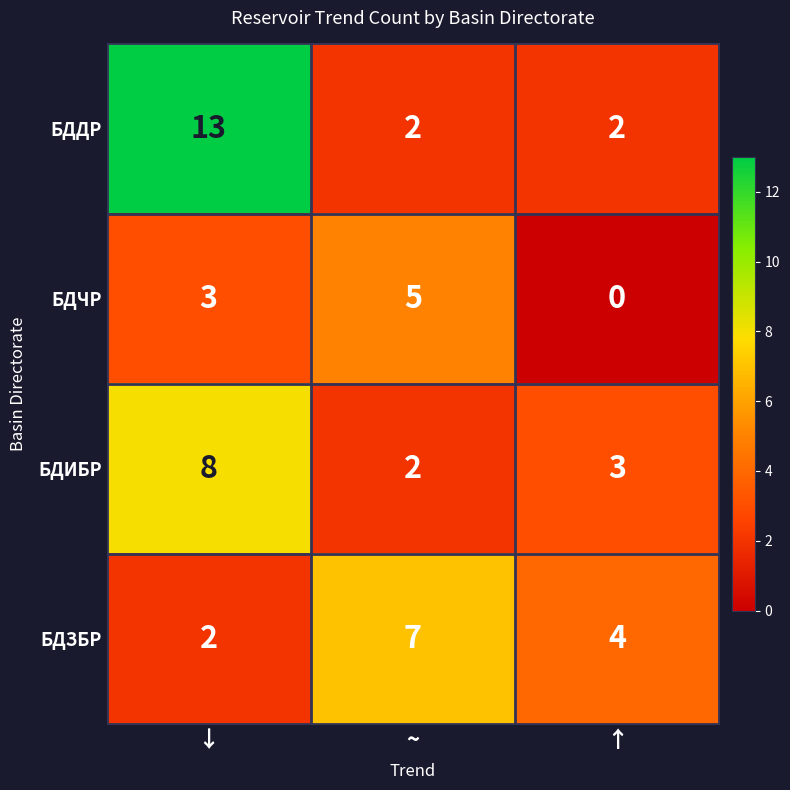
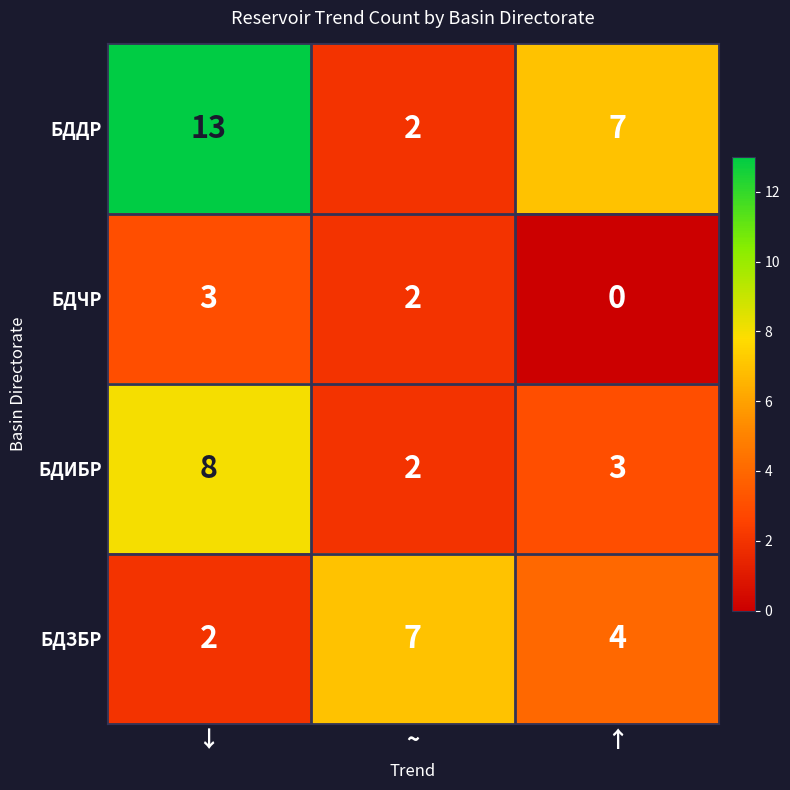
  {
    "БДДР": {
      "↓": 13,
      "~": 2,
-     "↑": 2
+     "↑": 7
    },
    "БДЧР": {
      "↓": 3,
-     "~": 5,
+     "~": 2,
      "↑": 0
    },
    "БДИБР": {
      "↓": 8,
      "~": 2,
      "↑": 3
    },
    "БДЗБР": {
      "↓": 2,
      "~": 7,
      "↑": 4
    }
  }
